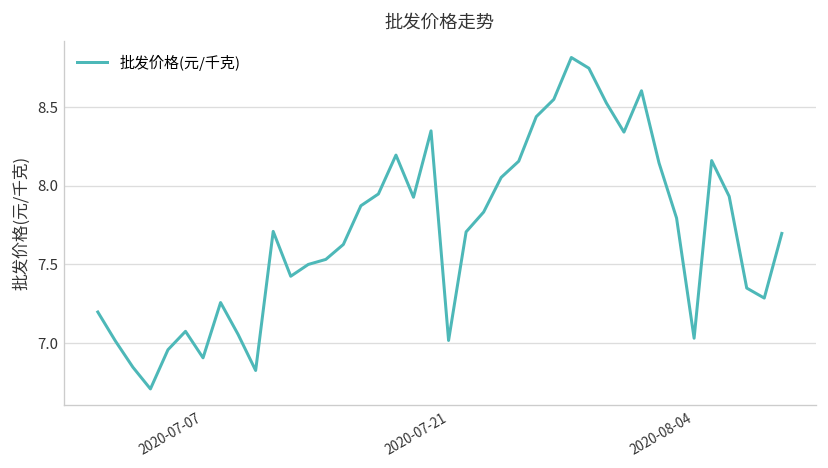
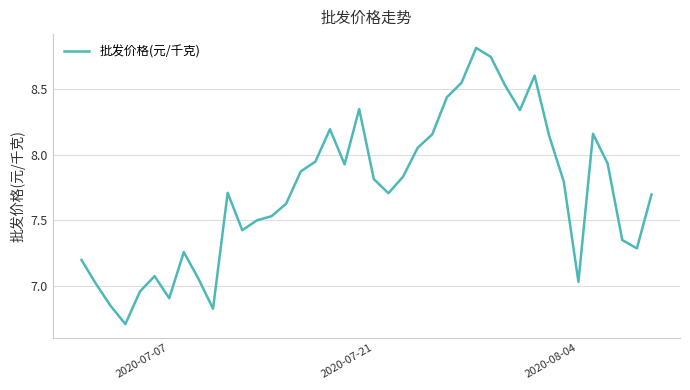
  {
    "2020-07-07": 6.91,
-   "2020-07-21": 7.02,
+   "2020-07-21": 7.82,
    "2020-08-04": 7.03
  }
